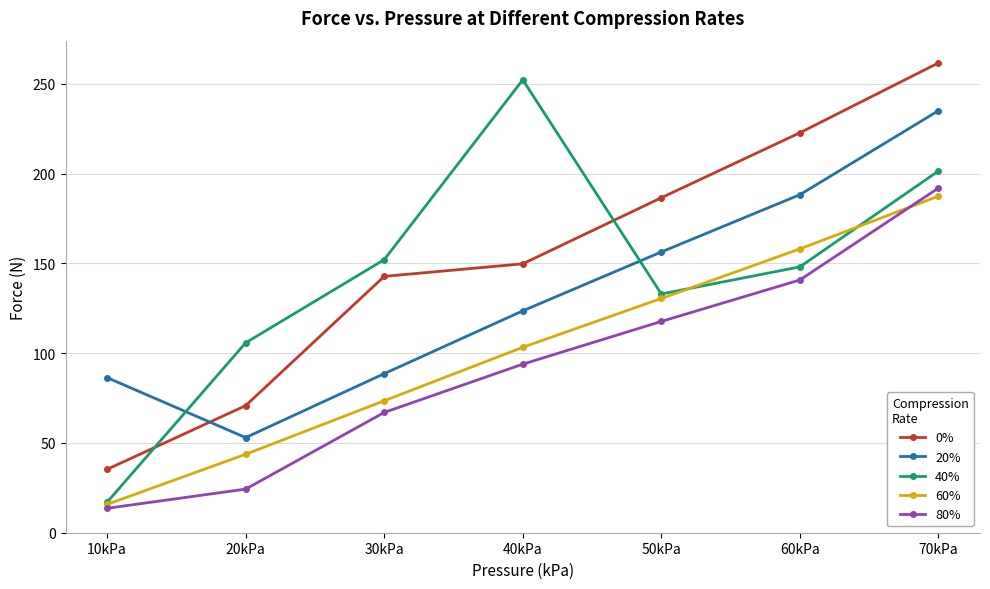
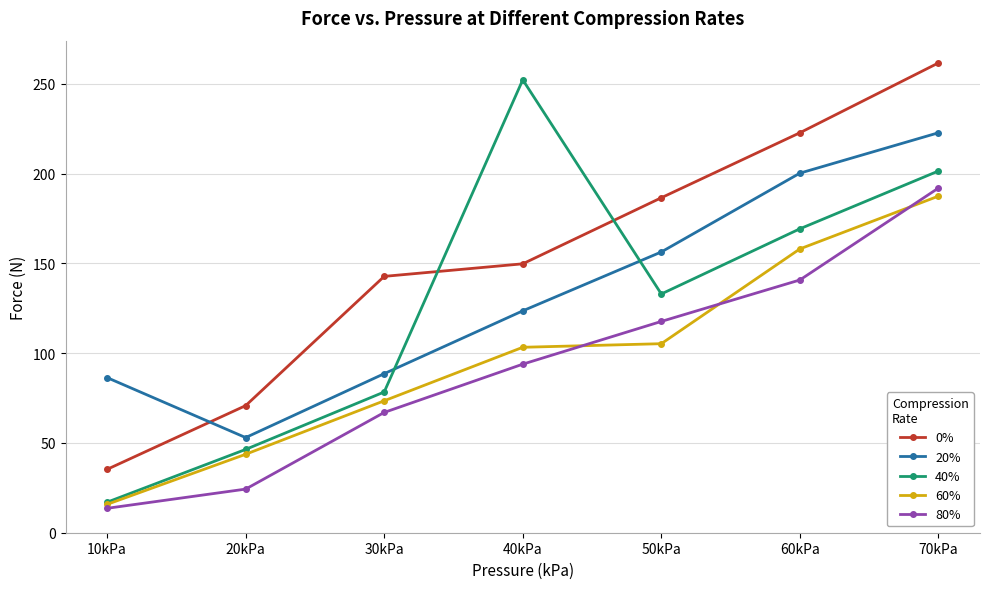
  {
    "0%": {
      "10kPa": 35,
      "20kPa": 71,
      "30kPa": 143,
      "40kPa": 150,
      "50kPa": 187,
      "60kPa": 223,
      "70kPa": 262
    },
    "20%": {
      "10kPa": 86,
      "20kPa": 53,
      "30kPa": 89,
      "40kPa": 124,
      "50kPa": 156,
-     "60kPa": 188,
-     "70kPa": 235
+     "60kPa": 200,
+     "70kPa": 223
    },
    "40%": {
-     "20kPa": 106,
-     "30kPa": 152,
+     "20kPa": 46,
+     "30kPa": 78,
      "40kPa": 252,
      "50kPa": 133,
-     "60kPa": 148,
+     "60kPa": 169,
      "70kPa": 202
    },
    "60%": {
      "20kPa": 44,
      "30kPa": 74,
      "40kPa": 103,
-     "50kPa": 131,
+     "50kPa": 105,
      "60kPa": 158,
      "70kPa": 188
    },
    "80%": {
      "10kPa": 14,
      "20kPa": 24,
      "30kPa": 67,
      "40kPa": 94,
      "50kPa": 118,
      "60kPa": 141,
      "70kPa": 192
    }
  }
